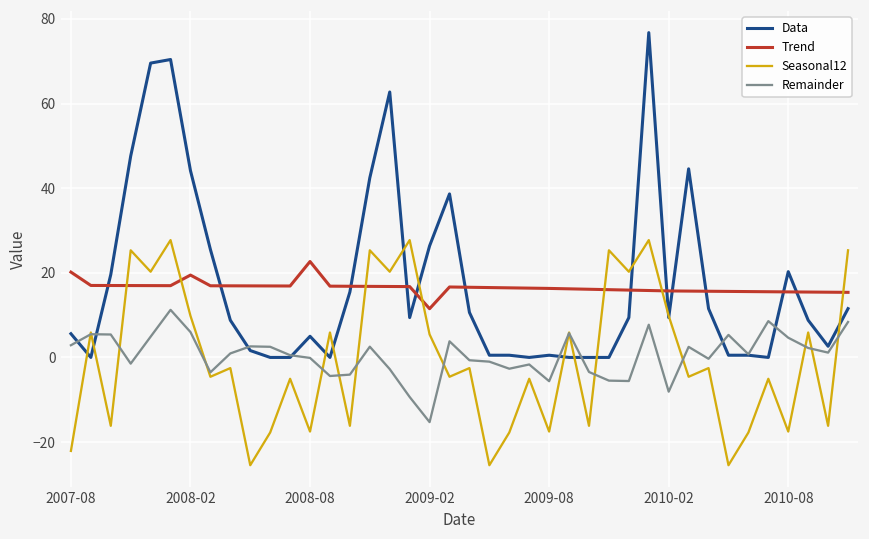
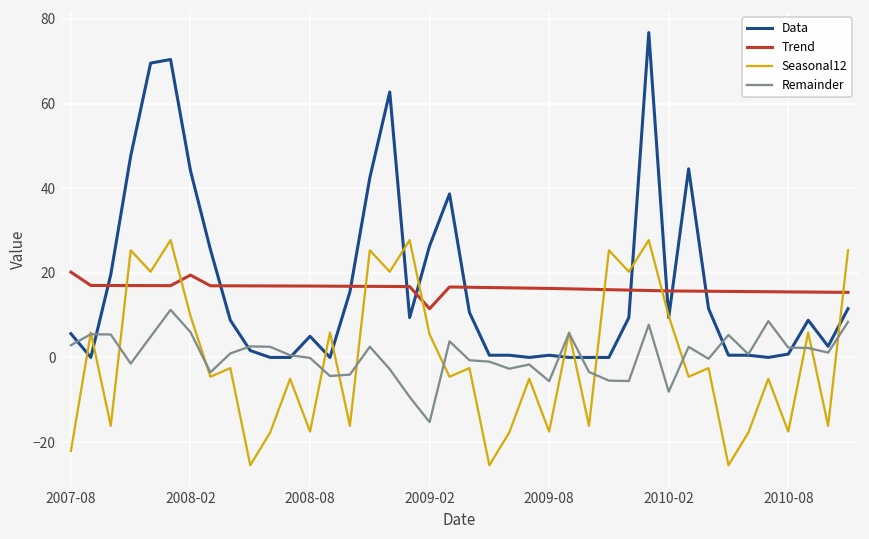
  {
    "Data": {
      "2007-08": 6,
      "2008-02": 44,
      "2008-08": 5,
      "2009-02": 26,
      "2009-08": 1,
-     "2010-08": 20
+     "2010-08": 1
    },
    "Trend": {
      "2007-08": 20,
      "2008-02": 19,
-     "2008-08": 23,
+     "2008-08": 17,
      "2009-02": 12,
      "2009-08": 16,
      "2010-02": 16,
      "2010-08": 15
    },
    "Seasonal12": {
      "2007-08": -22,
      "2008-02": 10,
      "2008-08": -18,
      "2009-02": 5,
      "2009-08": -18,
      "2010-08": -18
    },
    "Remainder": {
      "2007-08": 3,
      "2008-02": 6,
      "2008-08": 0,
      "2009-02": -15,
      "2009-08": -6,
      "2010-02": -8,
-     "2010-08": 5
+     "2010-08": 2
    }
  }
